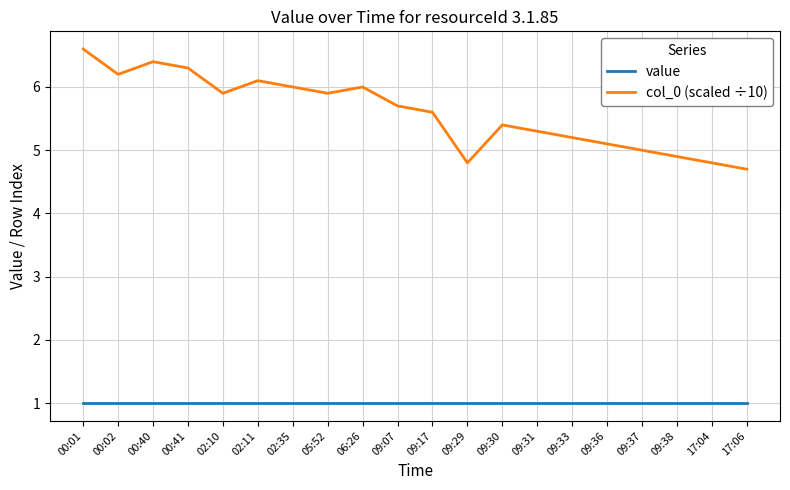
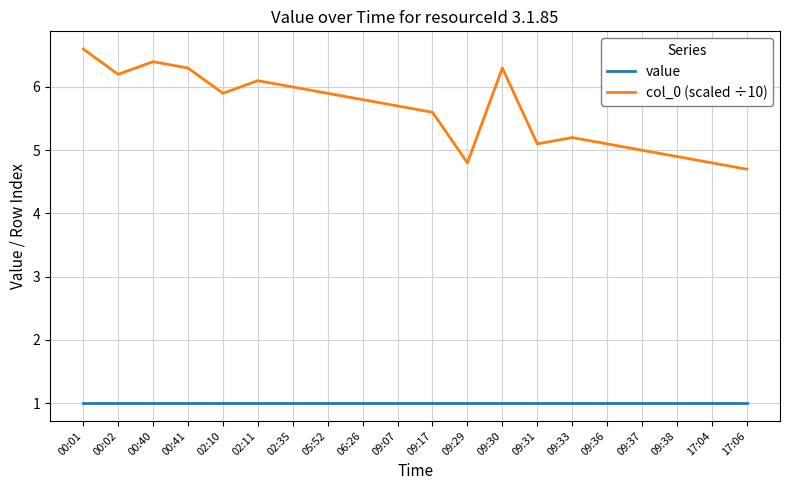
  {
    "value": {
      "00:01": 1.0,
      "00:02": 1.0,
      "00:40": 1.0,
      "00:41": 1.0,
      "02:10": 1.0,
      "02:11": 1.0,
      "02:35": 1.0,
      "05:52": 1.0,
      "06:26": 1.0,
      "09:07": 1.0,
      "09:17": 1.0,
      "09:29": 1.0,
      "09:30": 1.0,
      "09:31": 1.0,
      "09:33": 1.0,
      "09:36": 1.0,
      "09:37": 1.0,
      "09:38": 1.0,
      "17:04": 1.0,
      "17:06": 1.0
    },
    "col_0 (scaled ÷10)": {
      "00:01": 6.6,
      "00:02": 6.2,
      "00:40": 6.4,
      "00:41": 6.3,
      "02:10": 5.9,
      "02:11": 6.1,
      "02:35": 6.0,
      "05:52": 5.9,
-     "06:26": 6.0,
+     "06:26": 5.8,
      "09:07": 5.7,
      "09:17": 5.6,
      "09:29": 4.8,
-     "09:30": 5.4,
-     "09:31": 5.3,
+     "09:30": 6.3,
+     "09:31": 5.1,
      "09:33": 5.2,
      "09:36": 5.1,
      "09:37": 5.0,
      "09:38": 4.9,
      "17:04": 4.8,
      "17:06": 4.7
    }
  }
